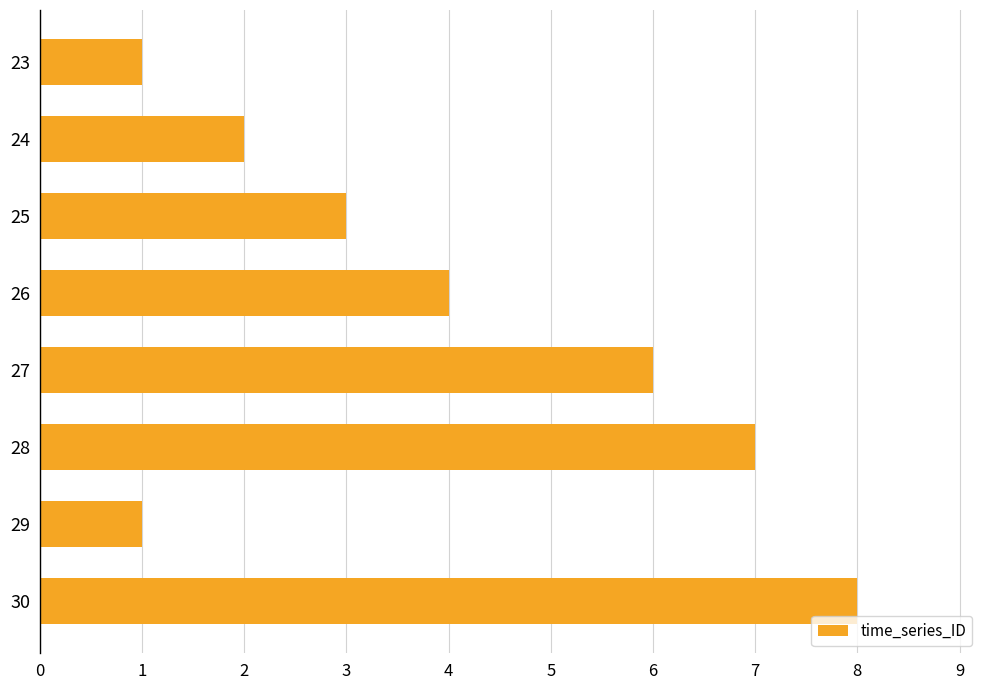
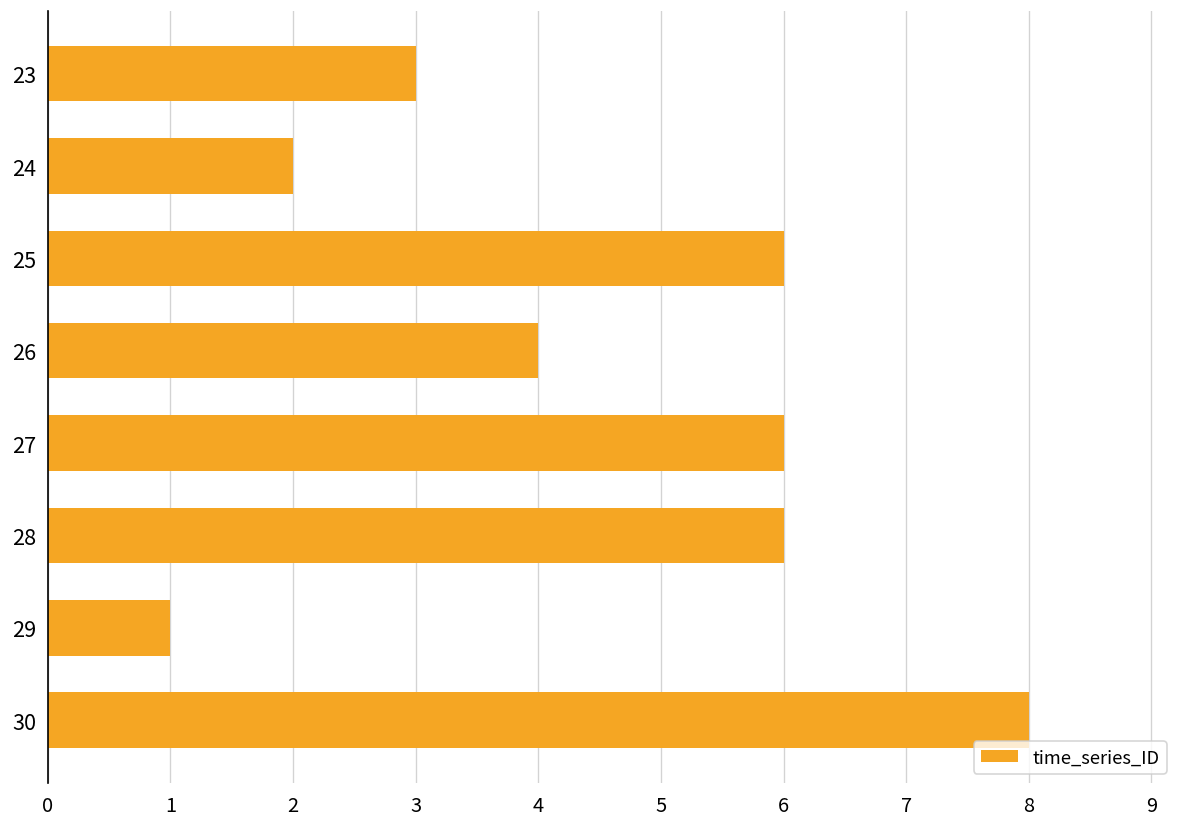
  {
-   "23": 1,
+   "23": 3,
    "24": 2,
-   "25": 3,
+   "25": 6,
    "26": 4,
    "27": 6,
-   "28": 7,
+   "28": 6,
    "29": 1,
    "30": 8
  }
